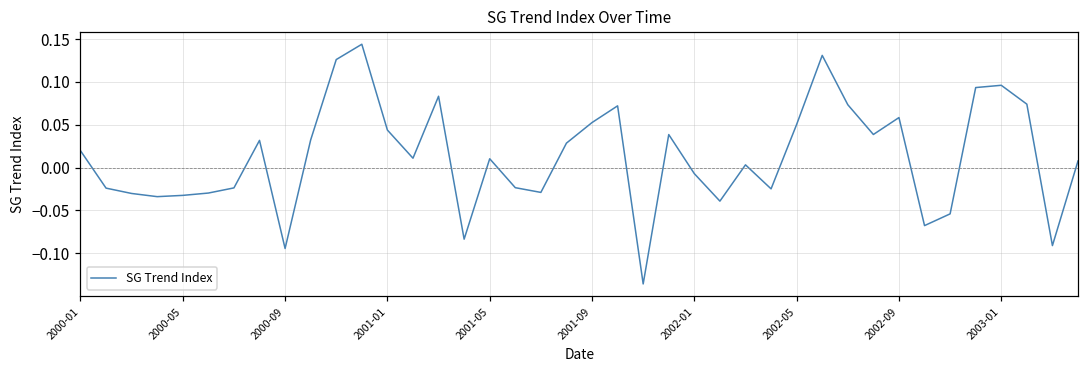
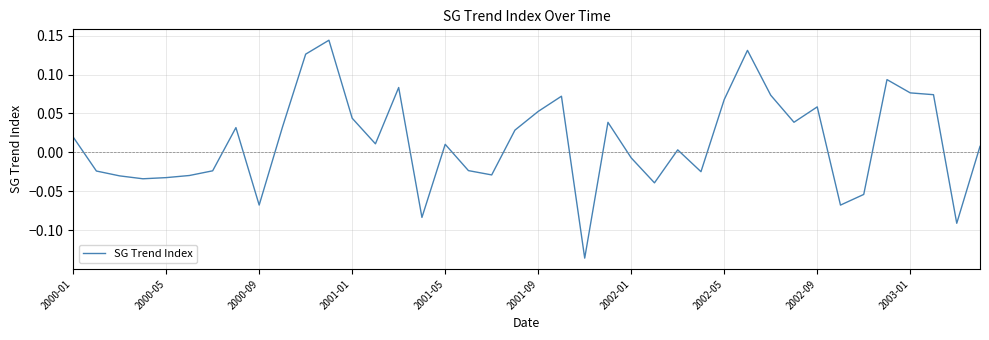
  {
    "2000-01": 0.02,
    "2000-05": -0.03,
-   "2000-09": -0.09,
+   "2000-09": -0.07,
    "2001-01": 0.04,
    "2001-05": 0.01,
    "2001-09": 0.05,
    "2002-01": -0.01,
-   "2002-05": 0.05,
+   "2002-05": 0.07,
    "2002-09": 0.06,
-   "2003-01": 0.10
+   "2003-01": 0.08
  }
